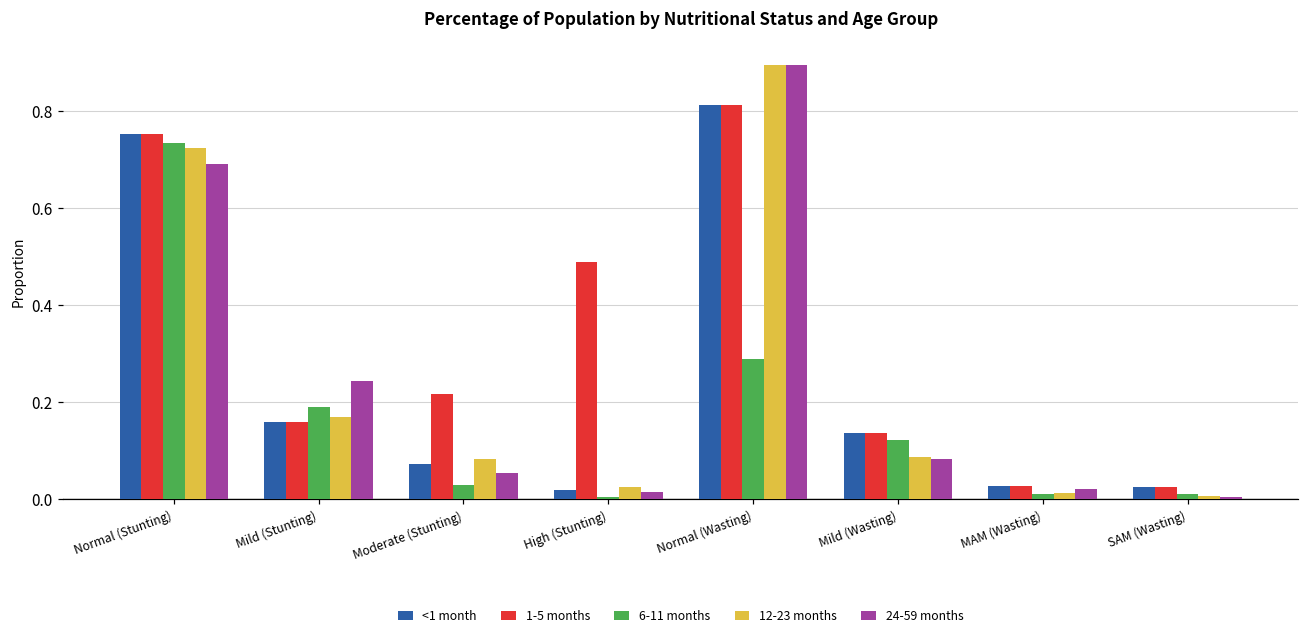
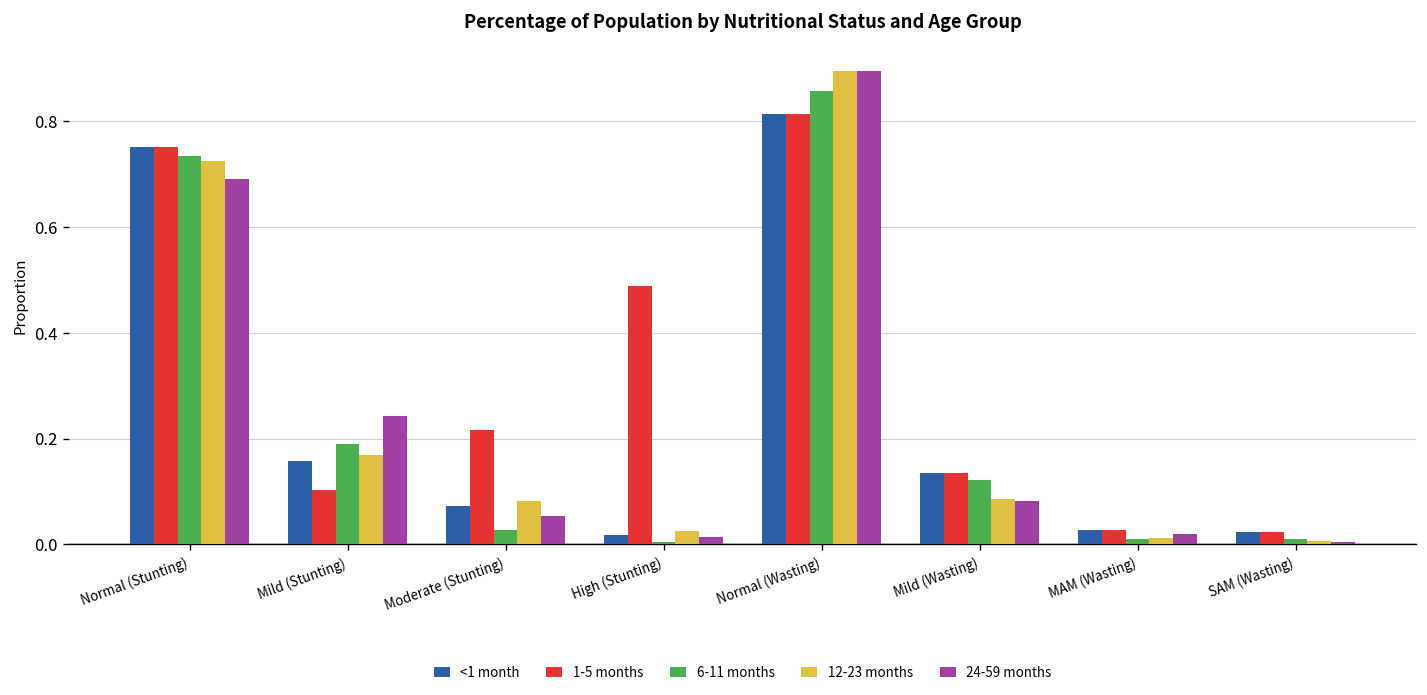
  {
    "<1 month": {
      "Normal (Stunting)": 0.75,
      "Mild (Stunting)": 0.16,
      "Moderate (Stunting)": 0.07,
      "High (Stunting)": 0.02,
      "Normal (Wasting)": 0.81,
      "Mild (Wasting)": 0.14,
      "MAM (Wasting)": 0.03,
      "SAM (Wasting)": 0.02
    },
    "1-5 months": {
      "Normal (Stunting)": 0.75,
-     "Mild (Stunting)": 0.16,
+     "Mild (Stunting)": 0.10,
      "Moderate (Stunting)": 0.22,
      "High (Stunting)": 0.49,
      "Normal (Wasting)": 0.81,
      "Mild (Wasting)": 0.14,
      "MAM (Wasting)": 0.03,
      "SAM (Wasting)": 0.02
    },
    "6-11 months": {
      "Normal (Stunting)": 0.73,
      "Mild (Stunting)": 0.19,
      "Moderate (Stunting)": 0.03,
-     "Normal (Wasting)": 0.29,
+     "Normal (Wasting)": 0.86,
      "Mild (Wasting)": 0.12,
      "MAM (Wasting)": 0.01,
      "SAM (Wasting)": 0.01
    },
    "12-23 months": {
      "Normal (Stunting)": 0.72,
      "Mild (Stunting)": 0.17,
      "Moderate (Stunting)": 0.08,
      "High (Stunting)": 0.03,
      "Normal (Wasting)": 0.90,
      "Mild (Wasting)": 0.09,
      "MAM (Wasting)": 0.01,
      "SAM (Wasting)": 0.01
    },
    "24-59 months": {
      "Normal (Stunting)": 0.69,
      "Mild (Stunting)": 0.24,
      "Moderate (Stunting)": 0.05,
      "High (Stunting)": 0.01,
      "Normal (Wasting)": 0.89,
      "Mild (Wasting)": 0.08,
      "MAM (Wasting)": 0.02
    }
  }
